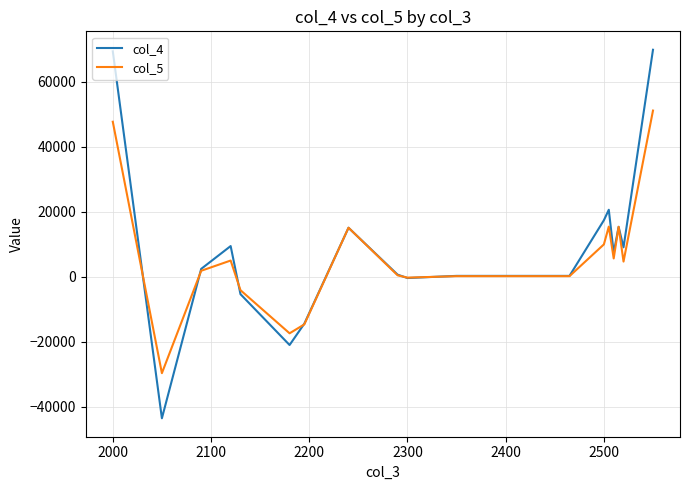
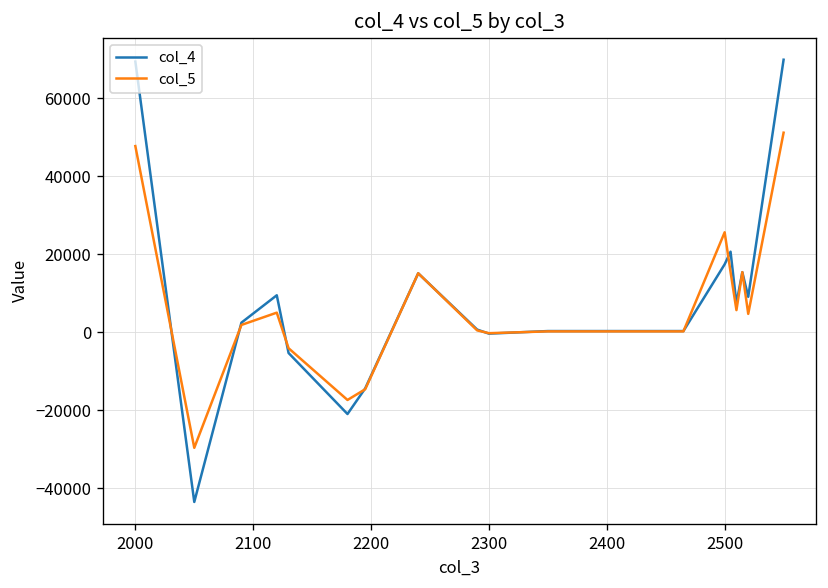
  {
    "col_4": {
      "2500": 17000
    },
    "col_5": {
      "2000": 48000,
-     "2500": 10000
+     "2500": 26000
    }
  }
